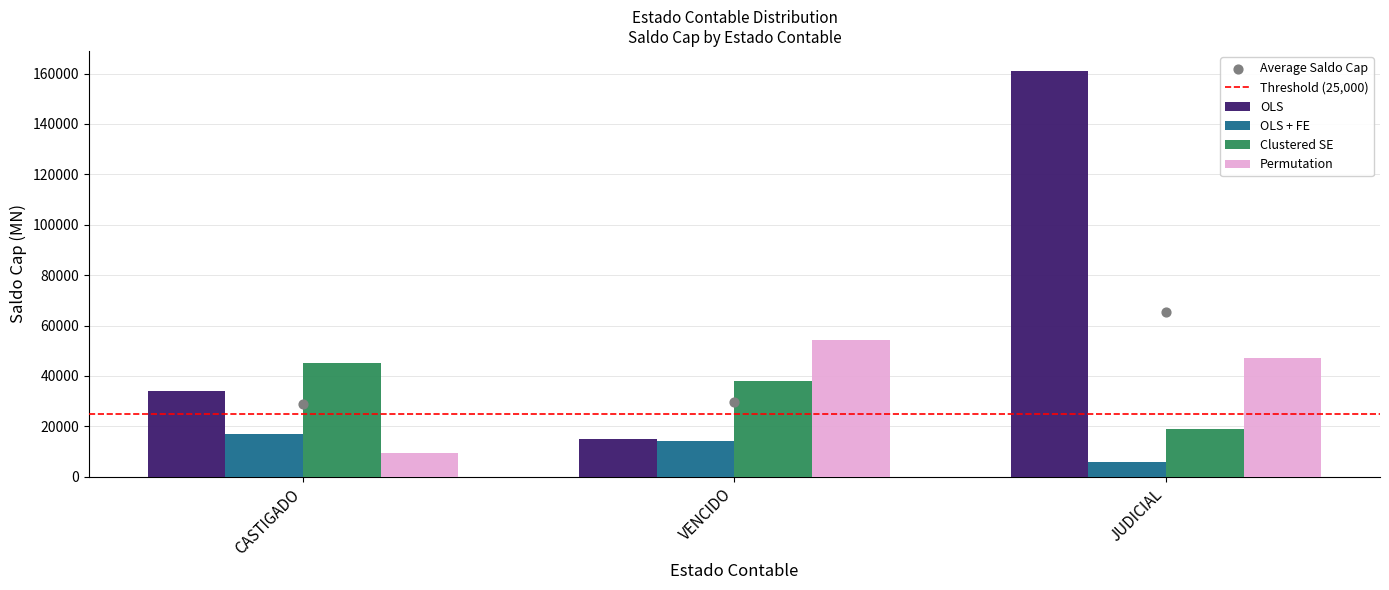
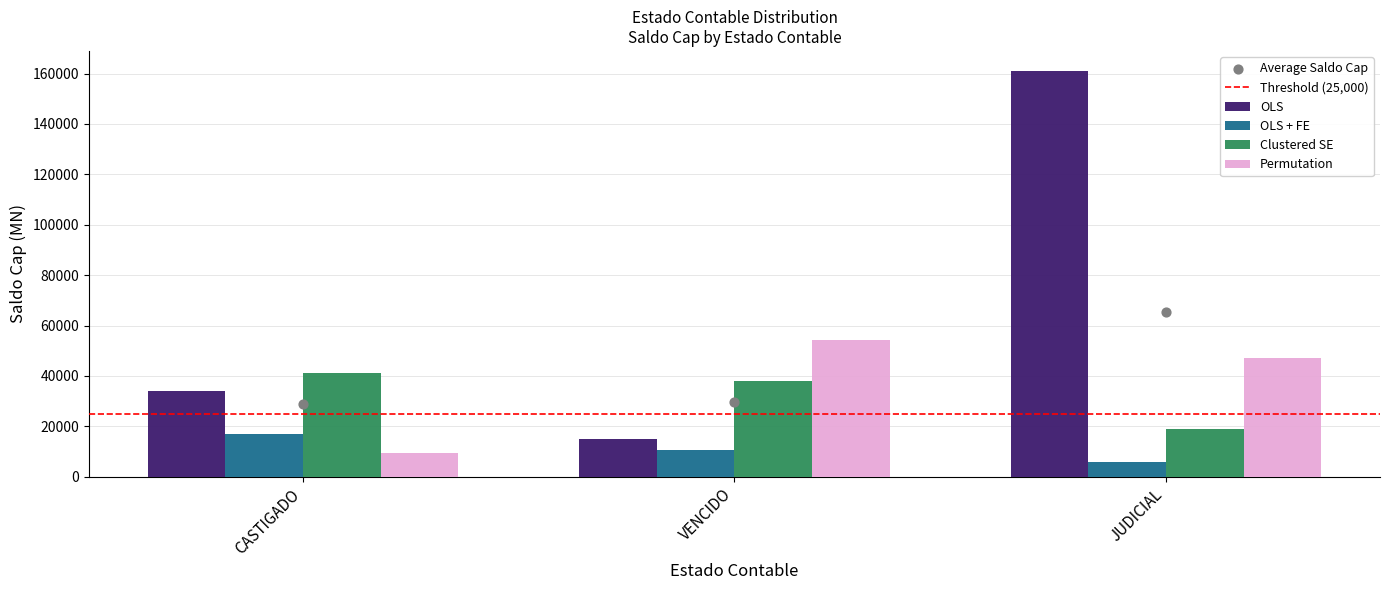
  {
    "OLS": {
      "CASTIGADO": 34000,
      "VENCIDO": 15000,
      "JUDICIAL": 161000
    },
    "OLS + FE": {
      "CASTIGADO": 17000,
-     "VENCIDO": 14000,
+     "VENCIDO": 11000,
      "JUDICIAL": 6000
    },
    "Clustered SE": {
-     "CASTIGADO": 45000,
+     "CASTIGADO": 41000,
      "VENCIDO": 38000,
      "JUDICIAL": 19000
    },
    "Permutation": {
      "CASTIGADO": 9000,
      "VENCIDO": 54000,
      "JUDICIAL": 47000
    }
  }
